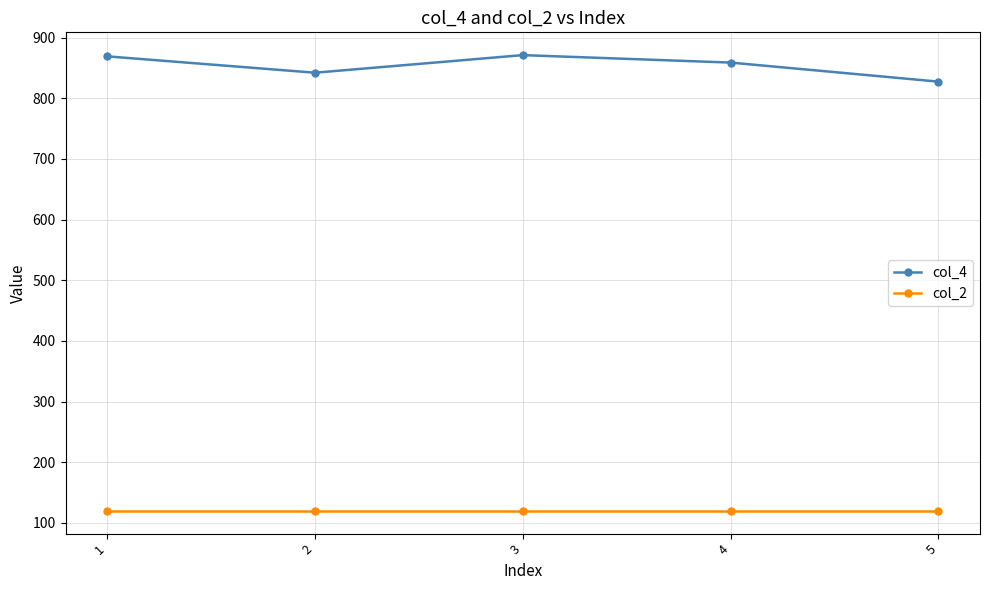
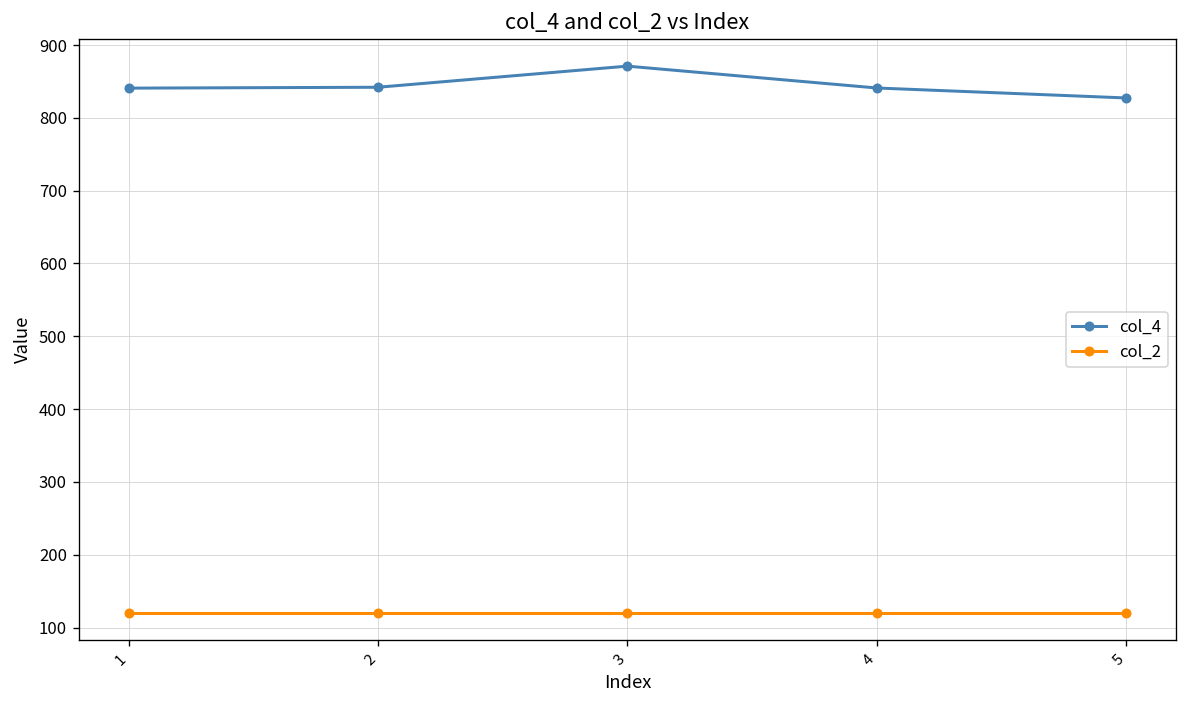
  {
    "col_4": {
-     "1": 870,
+     "1": 840,
      "2": 840,
      "3": 870,
-     "4": 860,
+     "4": 840,
      "5": 830
    },
    "col_2": {
      "1": 120,
      "2": 120,
      "3": 120,
      "4": 120,
      "5": 120
    }
  }
